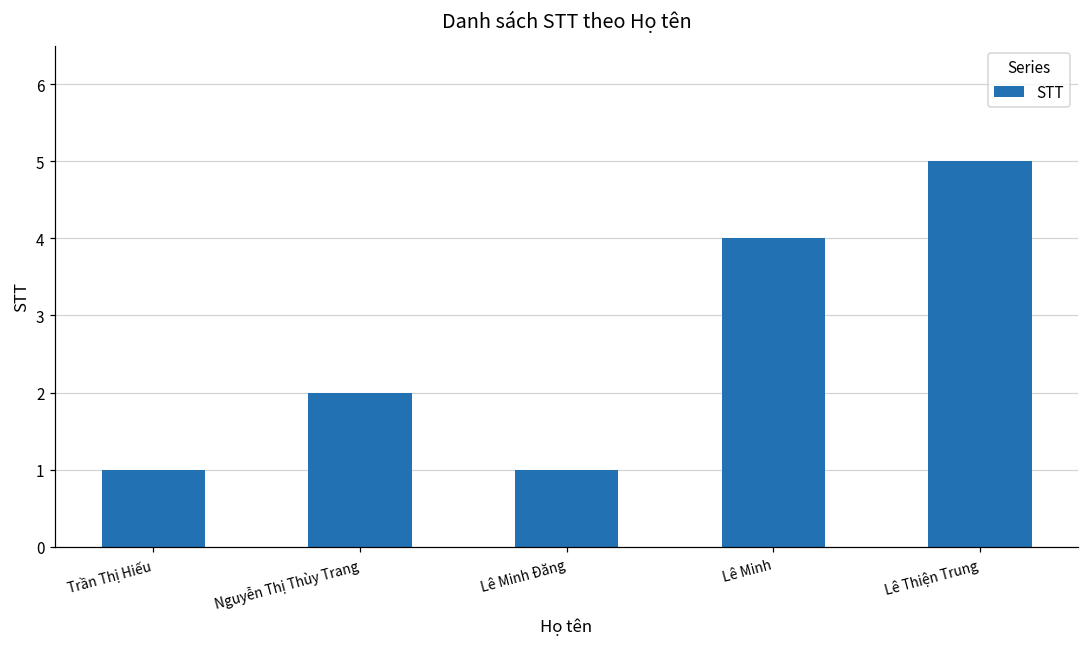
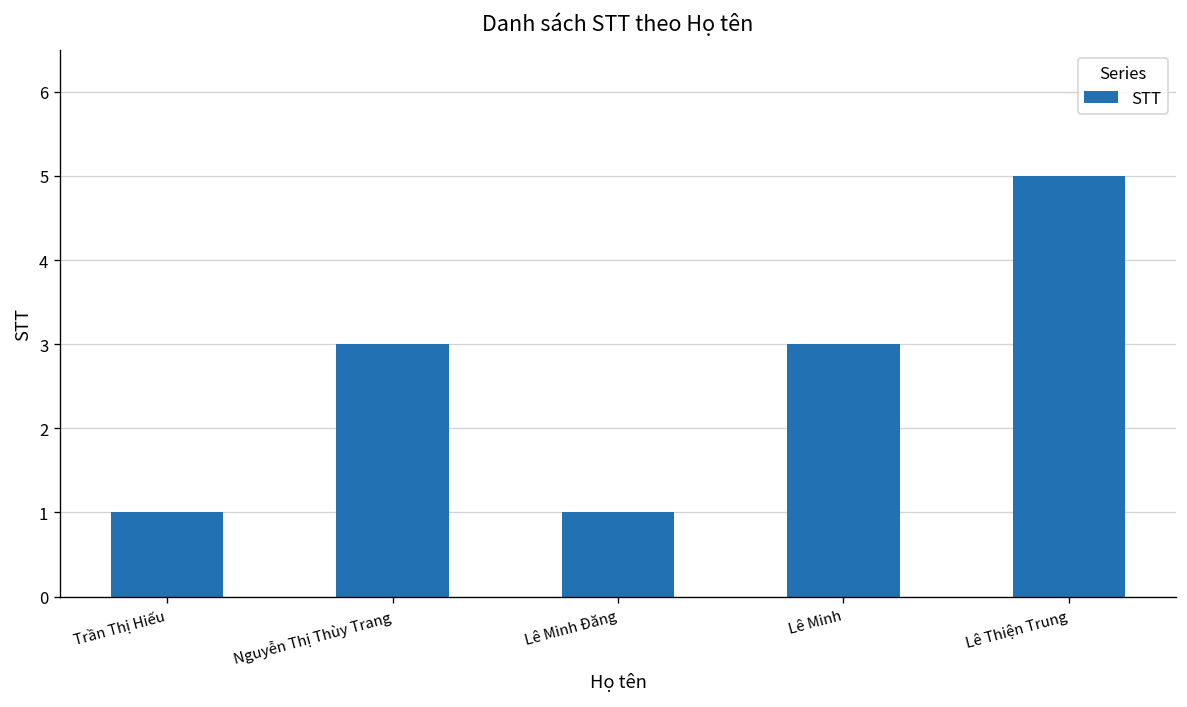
  {
    "Trần Thị Hiếu": 1,
-   "Nguyễn Thị Thùy Trang": 2,
+   "Nguyễn Thị Thùy Trang": 3,
    "Lê Minh Đăng": 1,
-   "Lê Minh": 4,
+   "Lê Minh": 3,
    "Lê Thiện Trung": 5
  }
